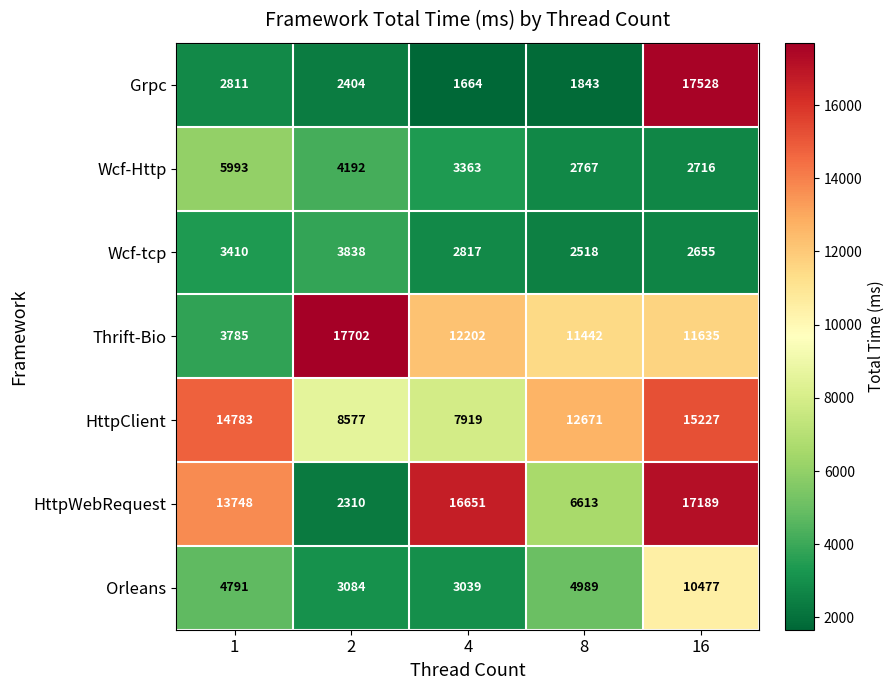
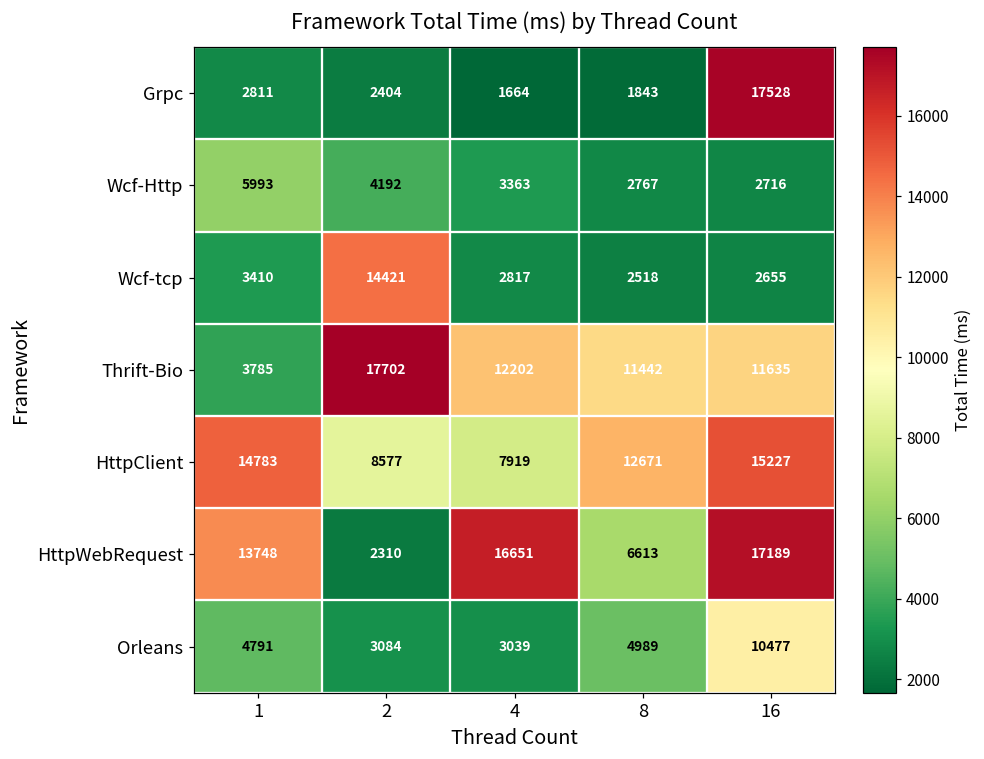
  {
    "Grpc": {
      "1": 2811,
      "2": 2404,
      "4": 1664,
      "8": 1843,
      "16": 17528
    },
    "Wcf-Http": {
      "1": 5993,
      "2": 4192,
      "4": 3363,
      "8": 2767,
      "16": 2716
    },
    "Wcf-tcp": {
      "1": 3410,
-     "2": 3838,
+     "2": 14421,
      "4": 2817,
      "8": 2518,
      "16": 2655
    },
    "Thrift-Bio": {
      "1": 3785,
      "2": 17702,
      "4": 12202,
      "8": 11442,
      "16": 11635
    },
    "HttpClient": {
      "1": 14783,
      "2": 8577,
      "4": 7919,
      "8": 12671,
      "16": 15227
    },
    "HttpWebRequest": {
      "1": 13748,
      "2": 2310,
      "4": 16651,
      "8": 6613,
      "16": 17189
    },
    "Orleans": {
      "1": 4791,
      "2": 3084,
      "4": 3039,
      "8": 4989,
      "16": 10477
    }
  }
